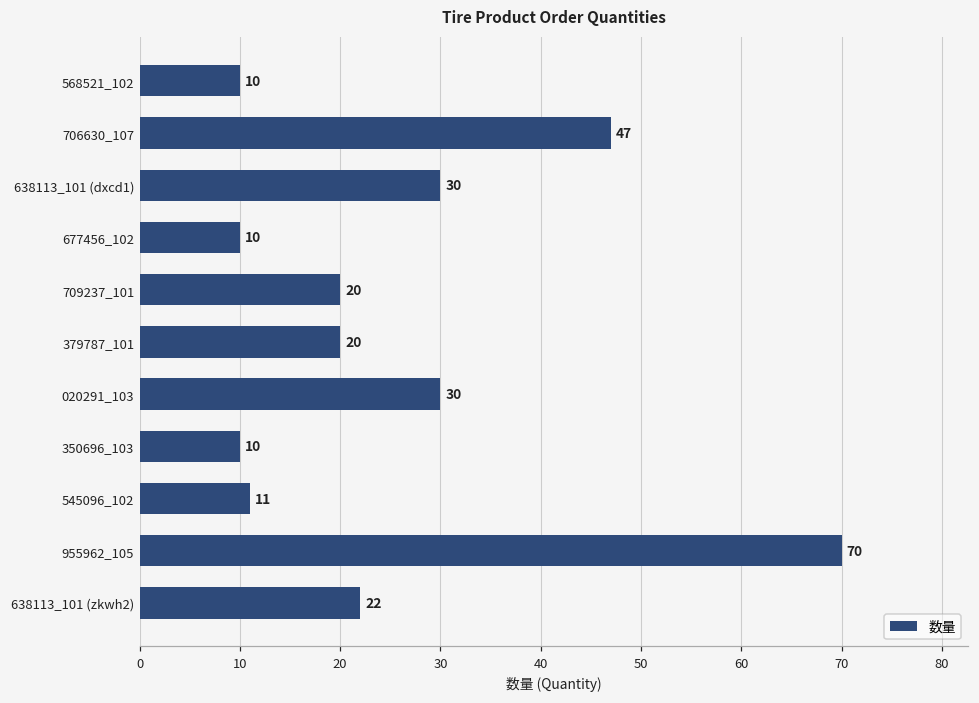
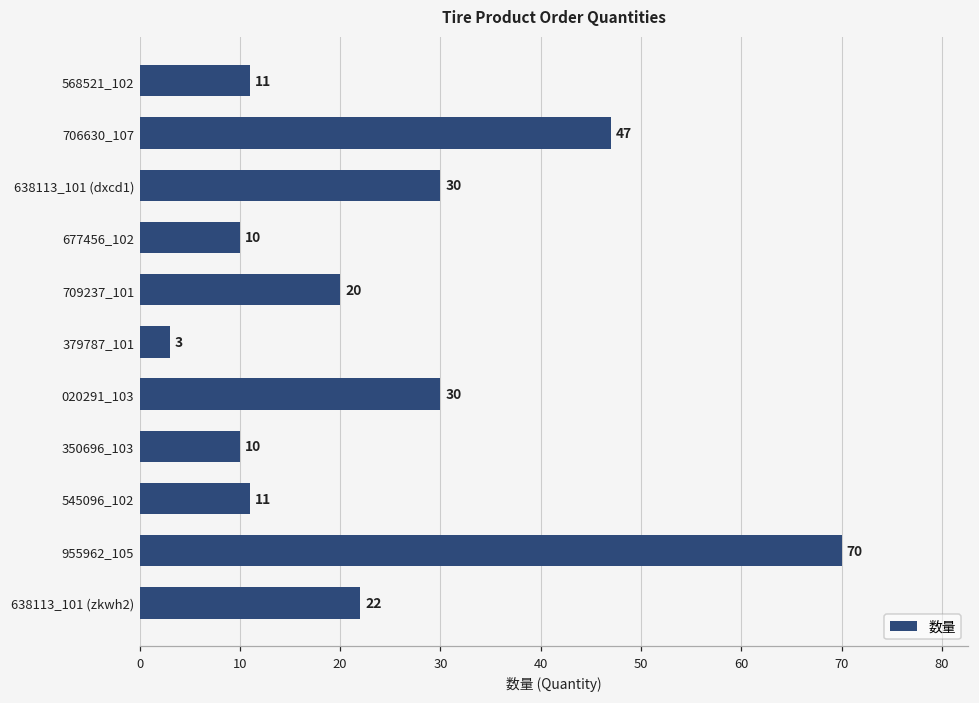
  {
-   "568521_102": 10,
+   "568521_102": 11,
    "706630_107": 47,
    "638113_101 (dxcd1)": 30,
    "677456_102": 10,
    "709237_101": 20,
-   "379787_101": 20,
+   "379787_101": 3,
    "020291_103": 30,
    "350696_103": 10,
    "545096_102": 11,
    "955962_105": 70,
    "638113_101 (zkwh2)": 22
  }
